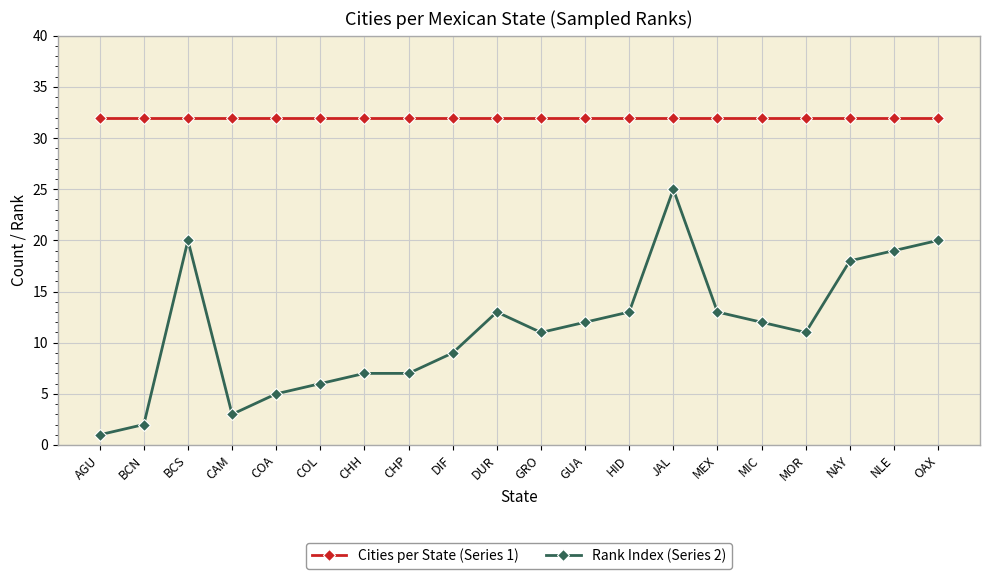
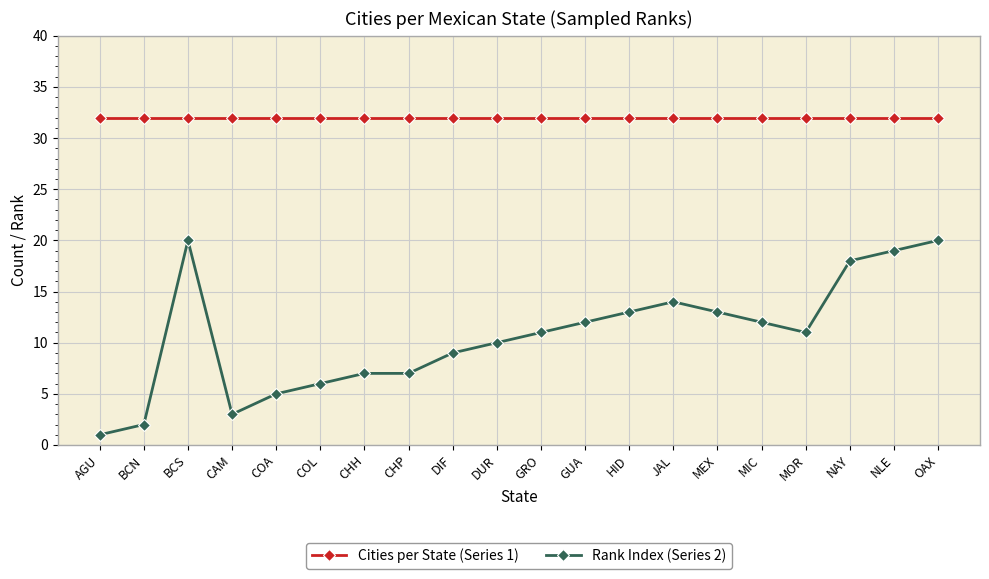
  {
    "Cities per State (Series 1)": {
      "AGU": 32,
      "BCN": 32,
      "BCS": 32,
      "CAM": 32,
      "COA": 32,
      "COL": 32,
      "CHH": 32,
      "CHP": 32,
      "DIF": 32,
      "DUR": 32,
      "GRO": 32,
      "GUA": 32,
      "HID": 32,
      "JAL": 32,
      "MEX": 32,
      "MIC": 32,
      "MOR": 32,
      "NAY": 32,
      "NLE": 32,
      "OAX": 32
    },
    "Rank Index (Series 2)": {
      "AGU": 1,
      "BCN": 2,
      "BCS": 20,
      "CAM": 3,
      "COA": 5,
      "COL": 6,
      "CHH": 7,
      "CHP": 7,
      "DIF": 9,
-     "DUR": 13,
+     "DUR": 10,
      "GRO": 11,
      "GUA": 12,
      "HID": 13,
-     "JAL": 25,
+     "JAL": 14,
      "MEX": 13,
      "MIC": 12,
      "MOR": 11,
      "NAY": 18,
      "NLE": 19,
      "OAX": 20
    }
  }
